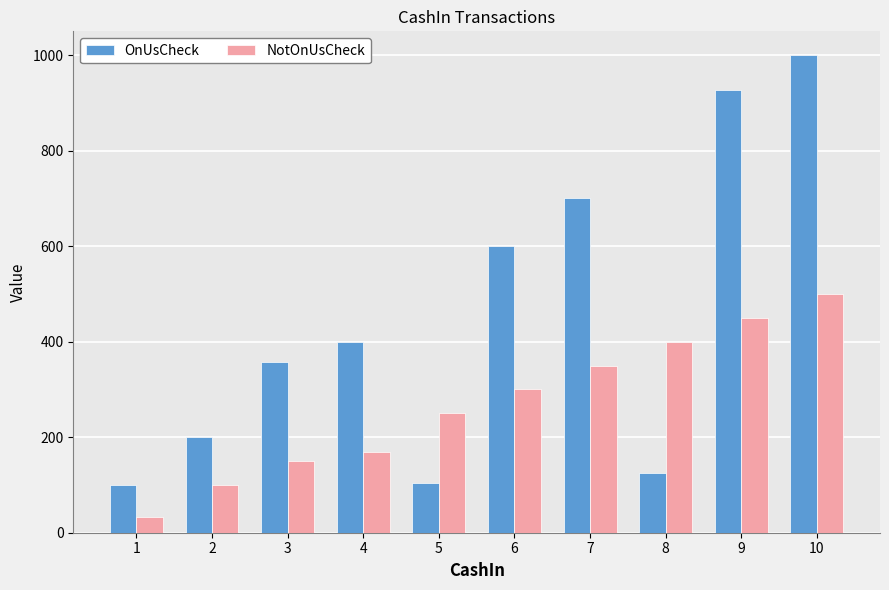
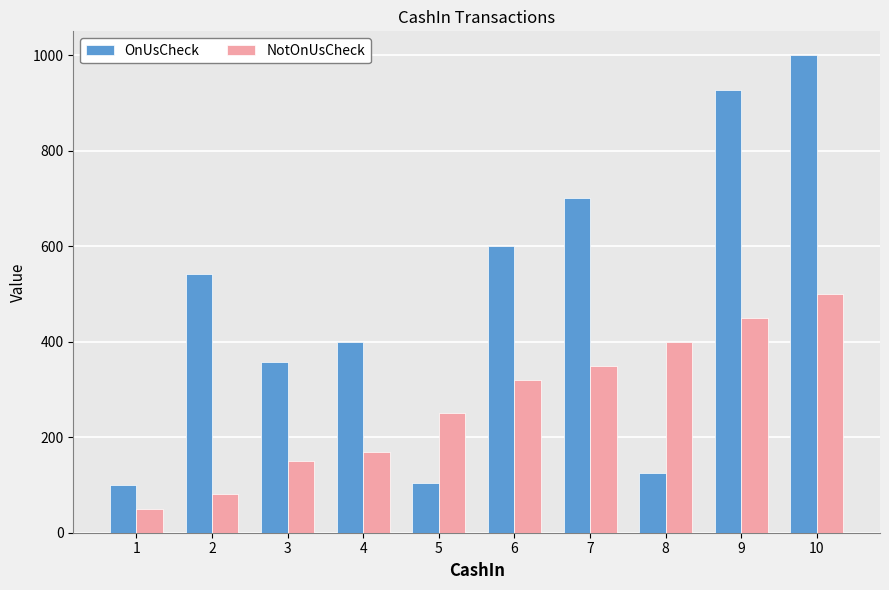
  {
    "OnUsCheck": {
      "1": 100,
-     "2": 200,
+     "2": 540,
      "3": 360,
      "4": 400,
      "5": 110,
      "6": 600,
      "7": 700,
      "8": 130,
      "9": 930,
      "10": 1000
    },
    "NotOnUsCheck": {
-     "1": 30,
-     "2": 100,
+     "1": 50,
+     "2": 80,
      "3": 150,
      "4": 170,
      "5": 250,
-     "6": 300,
+     "6": 320,
      "7": 350,
      "8": 400,
      "9": 450,
      "10": 500
    }
  }
